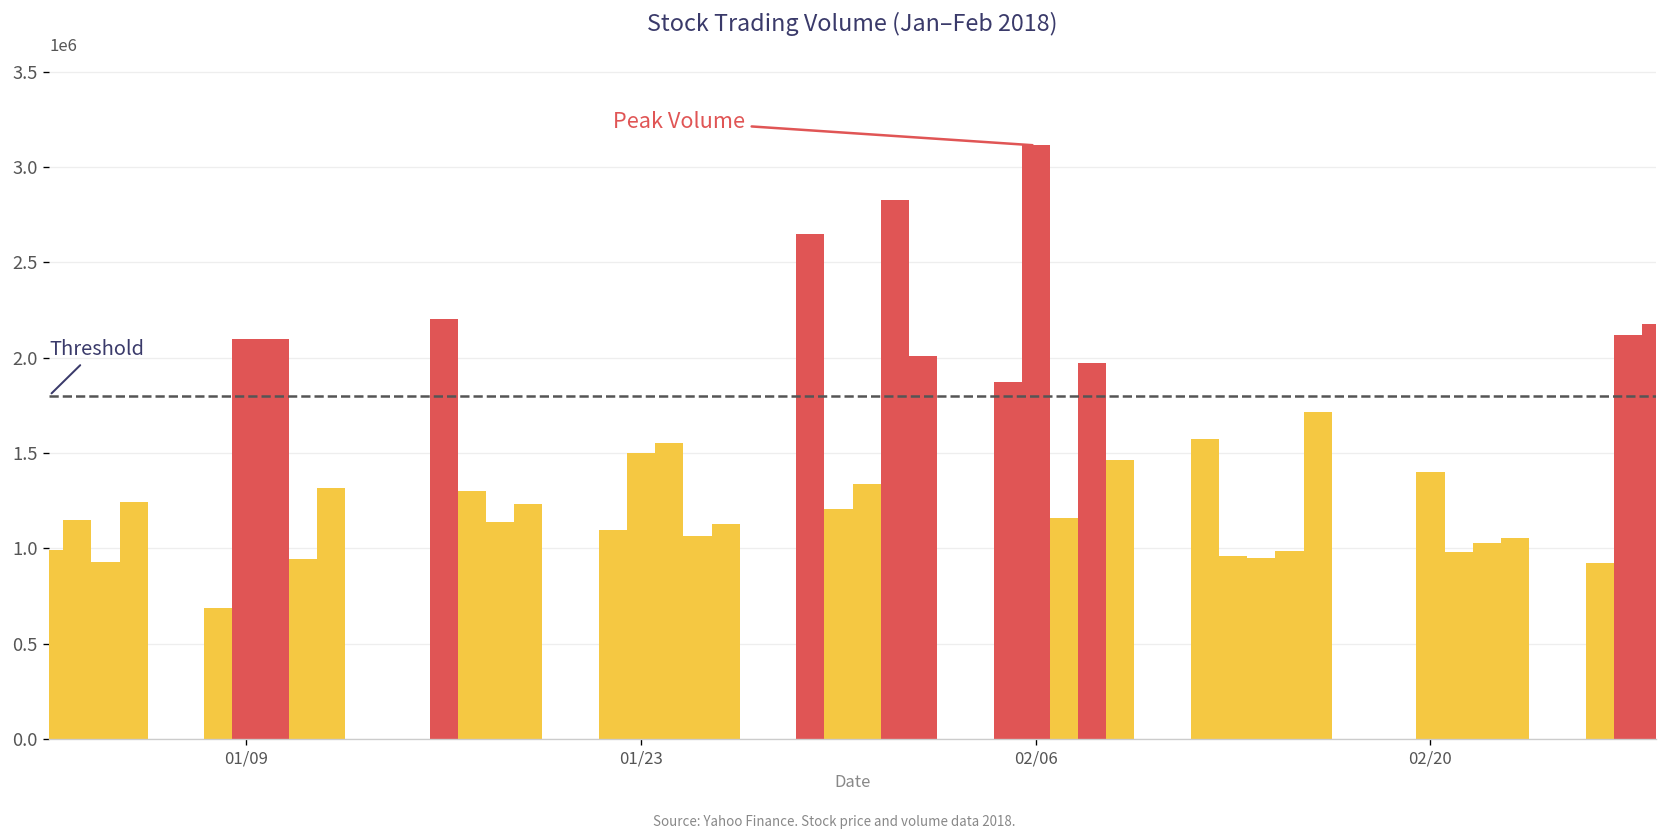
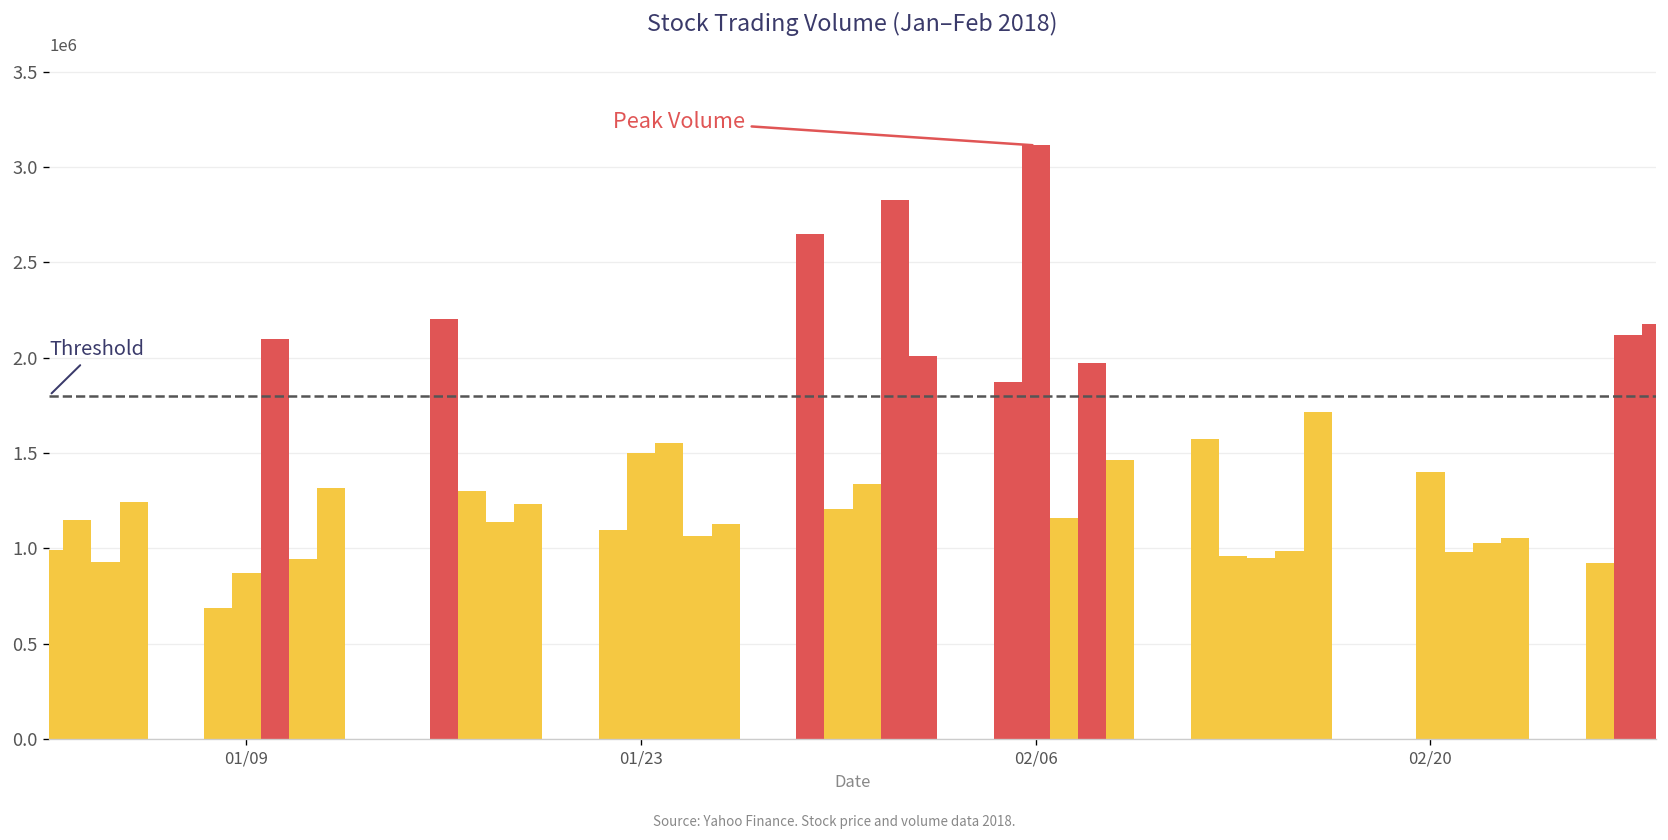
  {
-   "01/09": 2100000,
+   "01/09": 870000,
    "01/23": 1500000,
    "02/06": 3110000,
    "02/20": 1400000
  }
